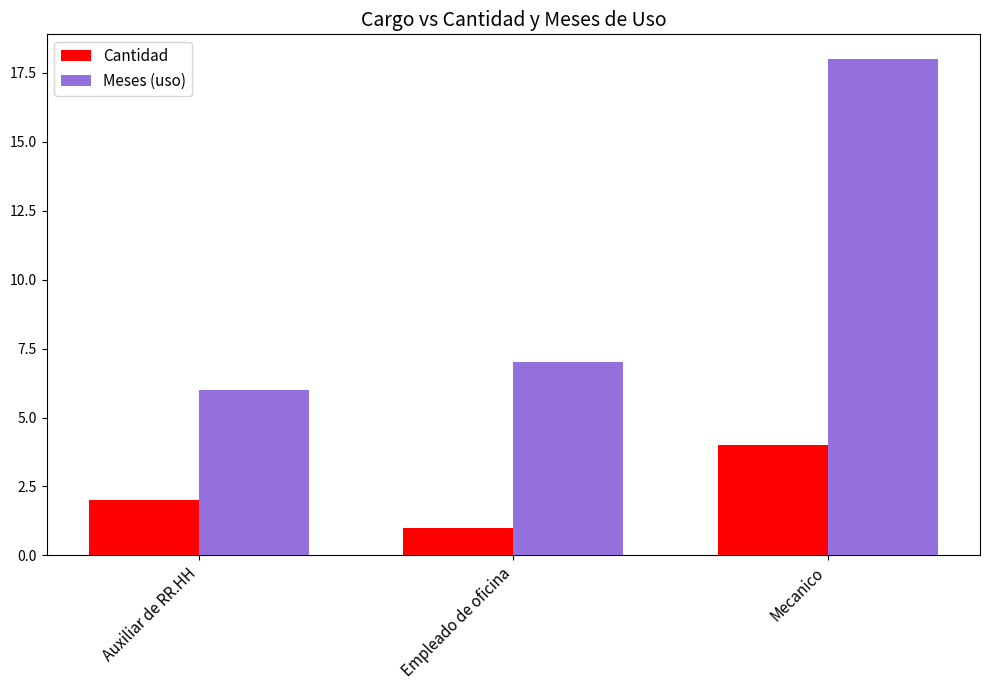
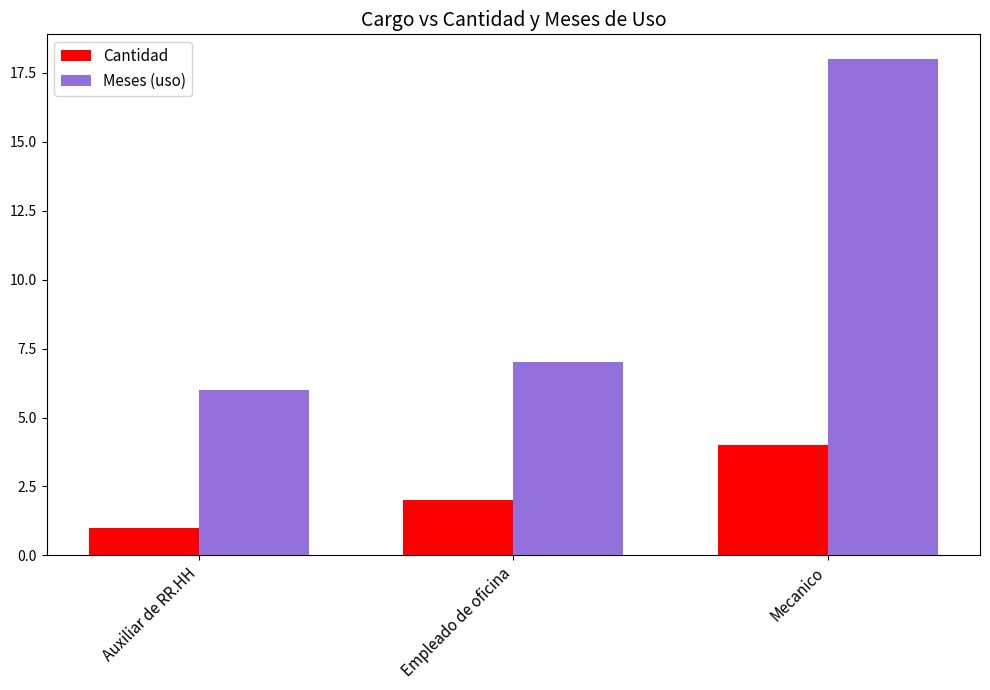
  {
    "Cantidad": {
-     "Auxiliar de RR.HH": 2,
-     "Empleado de oficina": 1,
+     "Auxiliar de RR.HH": 1,
+     "Empleado de oficina": 2,
      "Mecanico": 4
    },
    "Meses (uso)": {
      "Auxiliar de RR.HH": 6,
      "Empleado de oficina": 7,
      "Mecanico": 18
    }
  }
